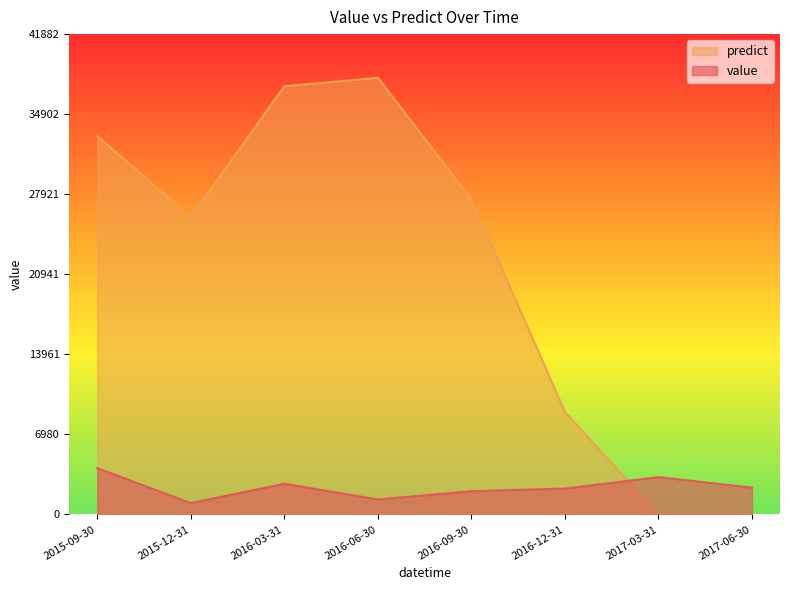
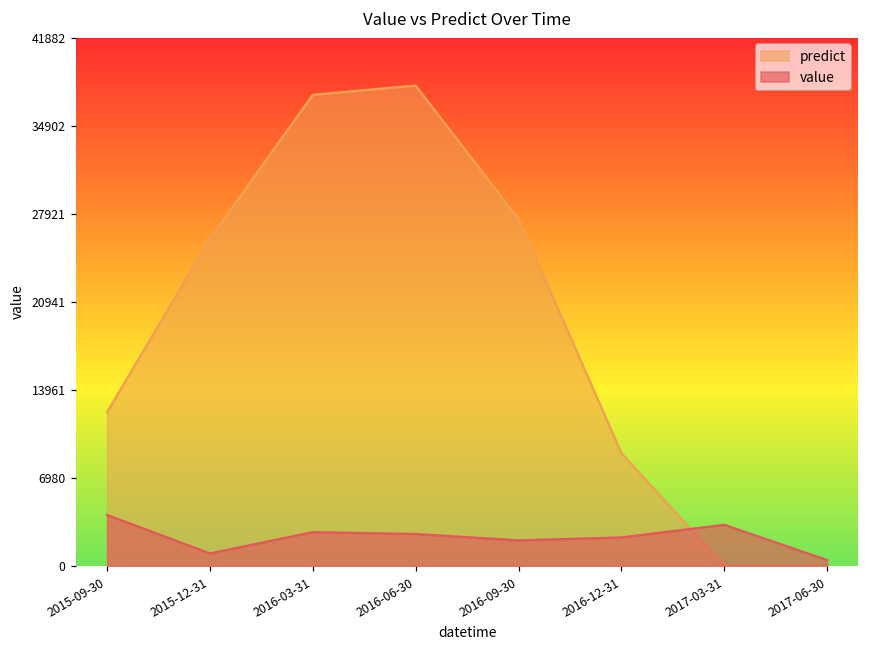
  {
    "predict": {
-     "2015-09-30": 33000,
+     "2015-09-30": 12200,
      "2015-12-31": 25900,
      "2016-03-31": 37300,
      "2016-06-30": 38100,
      "2016-09-30": 27500,
      "2016-12-31": 8900,
      "2017-03-31": 0,
      "2017-06-30": 0
    },
    "value": {
      "2015-09-30": 4000,
      "2015-12-31": 1000,
      "2016-03-31": 2700,
-     "2016-06-30": 1300,
+     "2016-06-30": 2500,
      "2016-09-30": 2000,
      "2016-12-31": 2300,
      "2017-03-31": 3300,
-     "2017-06-30": 2300
+     "2017-06-30": 500
    }
  }
